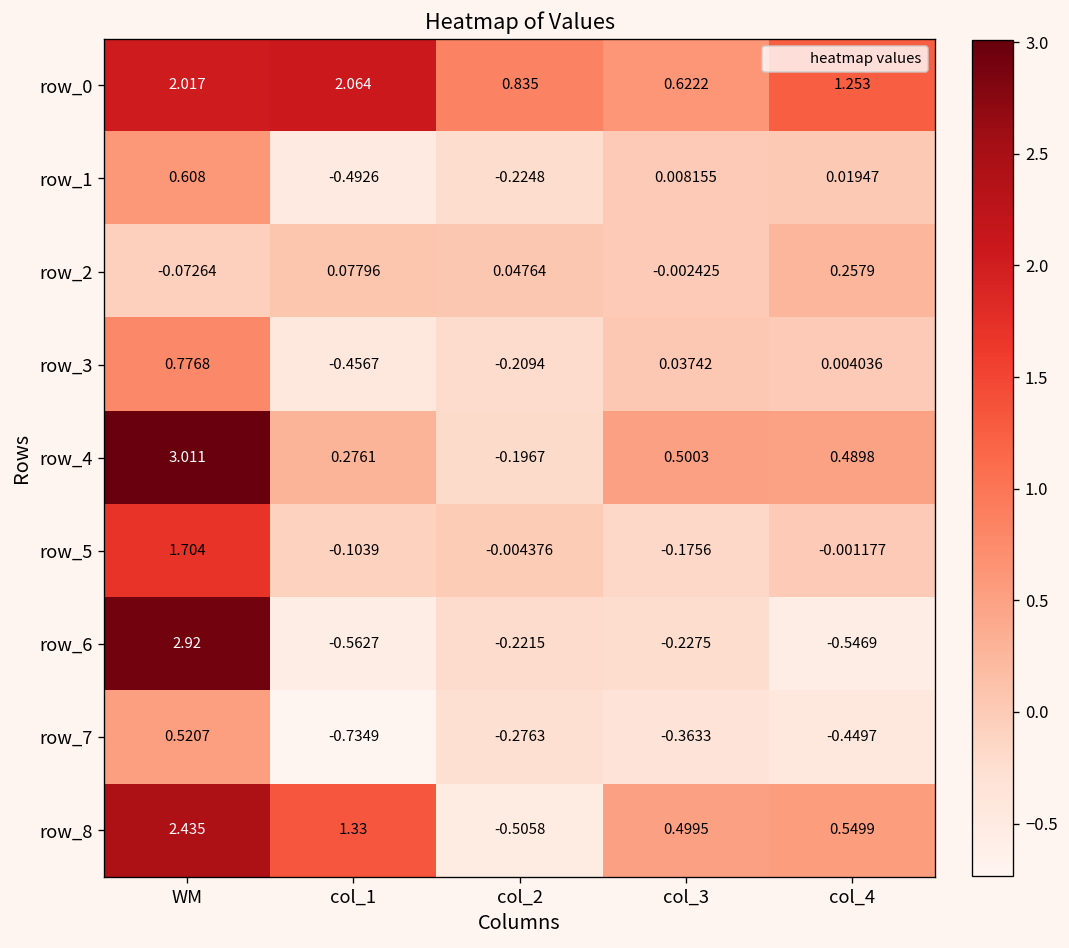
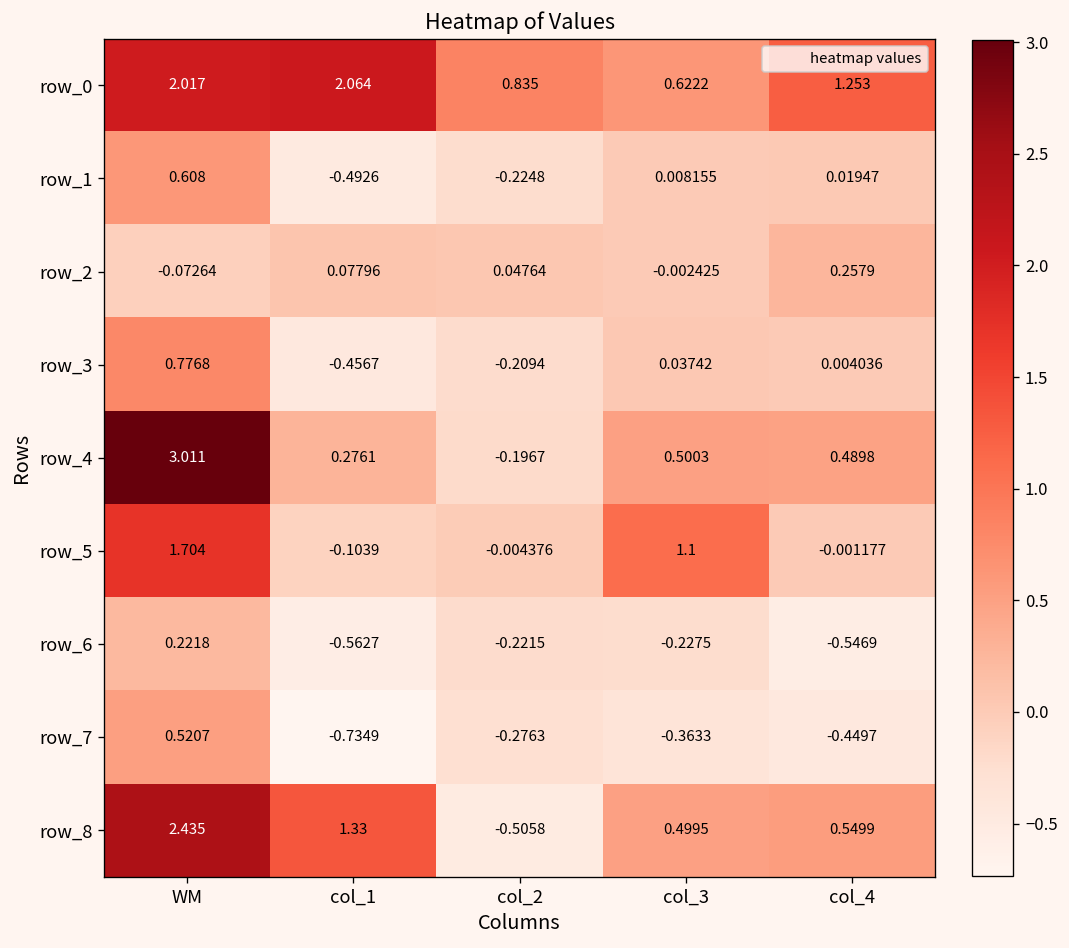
  {
    "row_0": {
      "WM": 2.017,
      "col_1": 2.064,
      "col_2": 0.835,
      "col_3": 0.6222,
      "col_4": 1.253
    },
    "row_1": {
      "WM": 0.608,
      "col_1": -0.4926,
      "col_2": -0.2248,
      "col_3": 0.008155,
      "col_4": 0.01947
    },
    "row_2": {
      "WM": -0.07264,
      "col_1": 0.07796,
      "col_2": 0.04764,
      "col_3": -0.002425,
      "col_4": 0.2579
    },
    "row_3": {
      "WM": 0.7768,
      "col_1": -0.4567,
      "col_2": -0.2094,
      "col_3": 0.03742,
      "col_4": 0.004036
    },
    "row_4": {
      "WM": 3.011,
      "col_1": 0.2761,
      "col_2": -0.1967,
      "col_3": 0.5003,
      "col_4": 0.4898
    },
    "row_5": {
      "WM": 1.704,
      "col_1": -0.1039,
      "col_2": -0.004376,
-     "col_3": -0.1756,
+     "col_3": 1.1,
      "col_4": -0.001177
    },
    "row_6": {
-     "WM": 2.92,
+     "WM": 0.2218,
      "col_1": -0.5627,
      "col_2": -0.2215,
      "col_3": -0.2275,
      "col_4": -0.5469
    },
    "row_7": {
      "WM": 0.5207,
      "col_1": -0.7349,
      "col_2": -0.2763,
      "col_3": -0.3633,
      "col_4": -0.4497
    },
    "row_8": {
      "WM": 2.435,
      "col_1": 1.33,
      "col_2": -0.5058,
      "col_3": 0.4995,
      "col_4": 0.5499
    }
  }
